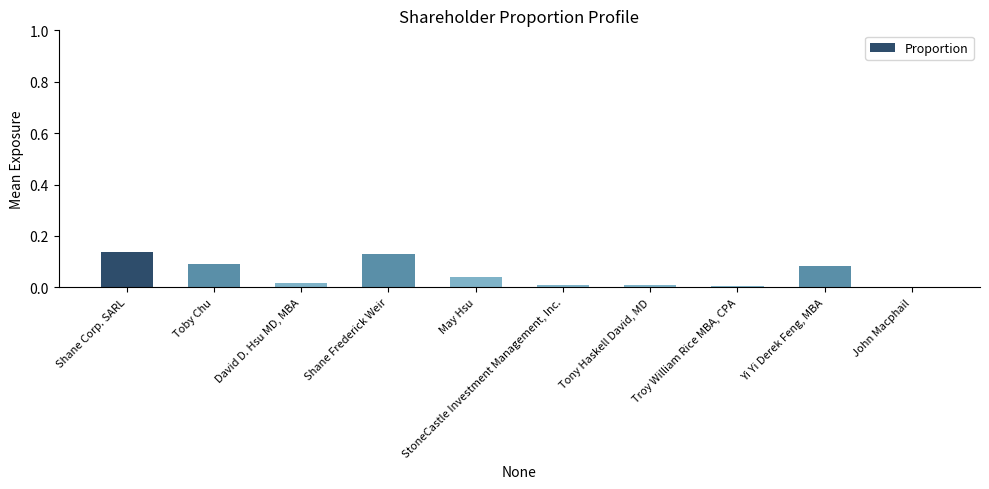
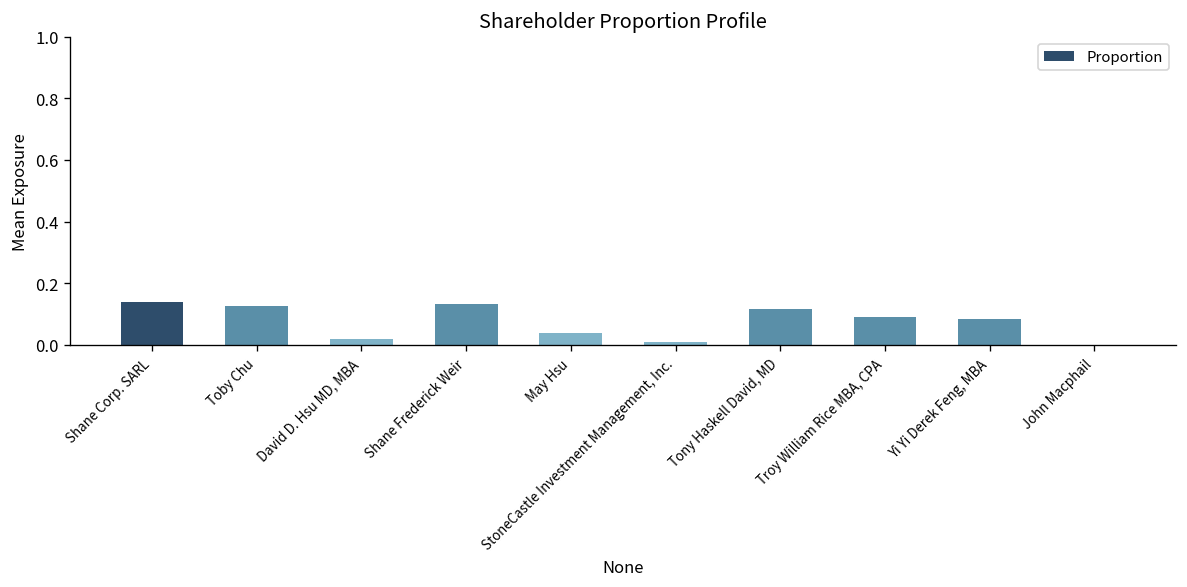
  {
    "Shane Corp. SARL": 0.14,
-   "Toby Chu": 0.09,
+   "Toby Chu": 0.13,
    "David D. Hsu MD, MBA": 0.02,
    "Shane Frederick Weir": 0.13,
    "May Hsu": 0.04,
-   "Tony Haskell David, MD": 0.01,
-   "Troy William Rice MBA, CPA": 0.01,
+   "Tony Haskell David, MD": 0.12,
+   "Troy William Rice MBA, CPA": 0.09,
    "Yi Yi Derek Feng, MBA": 0.08
  }
